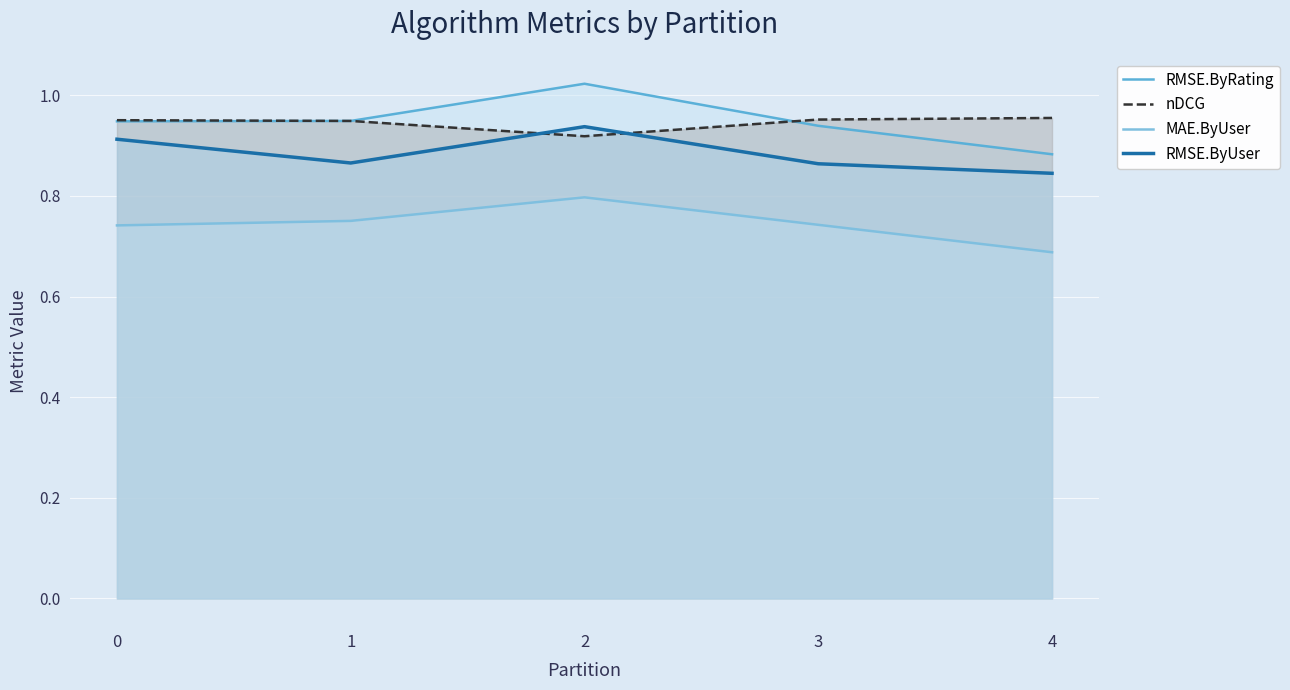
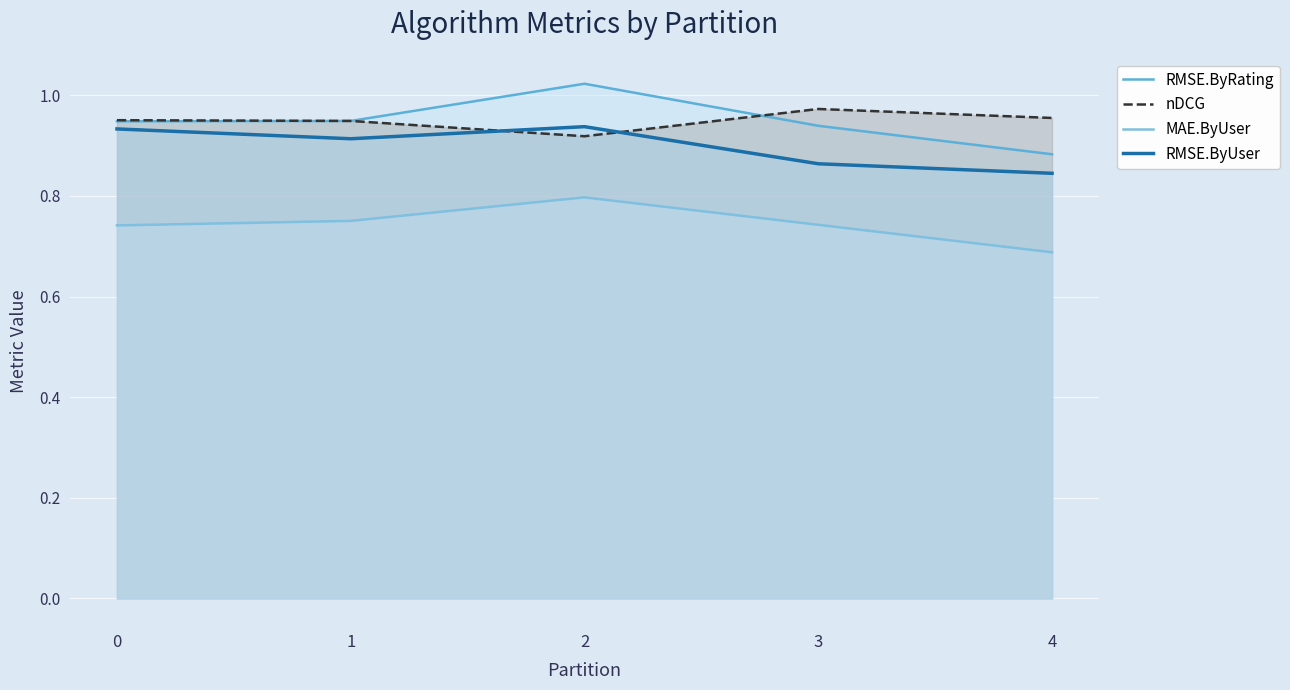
  {
    "nDCG": {
      "2": 0.92,
-     "3": 0.95,
+     "3": 0.97,
      "4": 0.95
    },
    "RMSE.ByUser": {
-     "0": 0.91,
-     "1": 0.87,
+     "0": 0.93,
+     "1": 0.91,
      "2": 0.94,
      "3": 0.86,
      "4": 0.84
    }
  }
